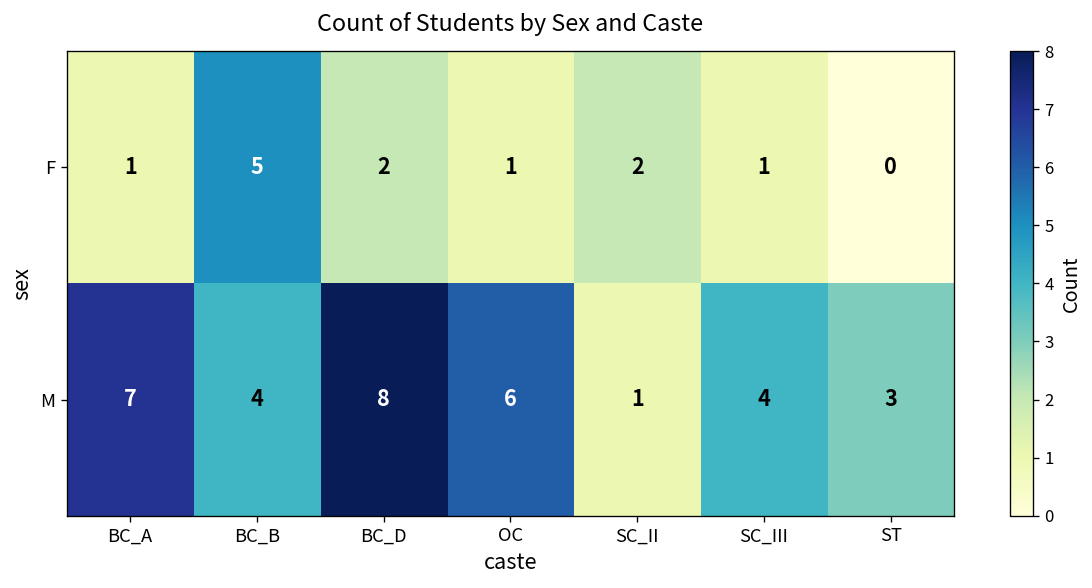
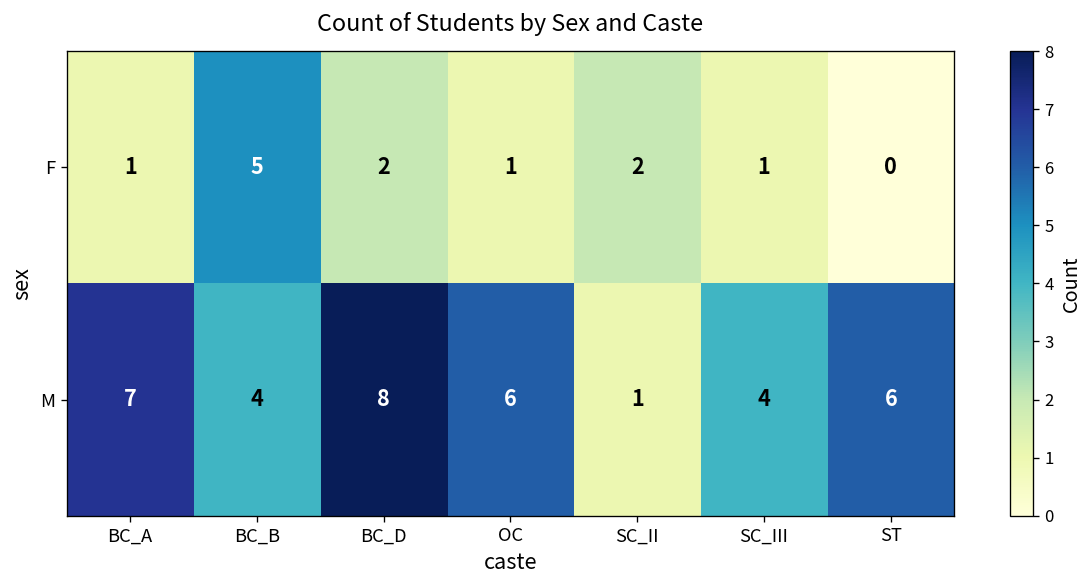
  {
    "F": {
      "BC_A": 1,
      "BC_B": 5,
      "BC_D": 2,
      "OC": 1,
      "SC_II": 2,
      "SC_III": 1,
      "ST": 0
    },
    "M": {
      "BC_A": 7,
      "BC_B": 4,
      "BC_D": 8,
      "OC": 6,
      "SC_II": 1,
      "SC_III": 4,
-     "ST": 3
+     "ST": 6
    }
  }
